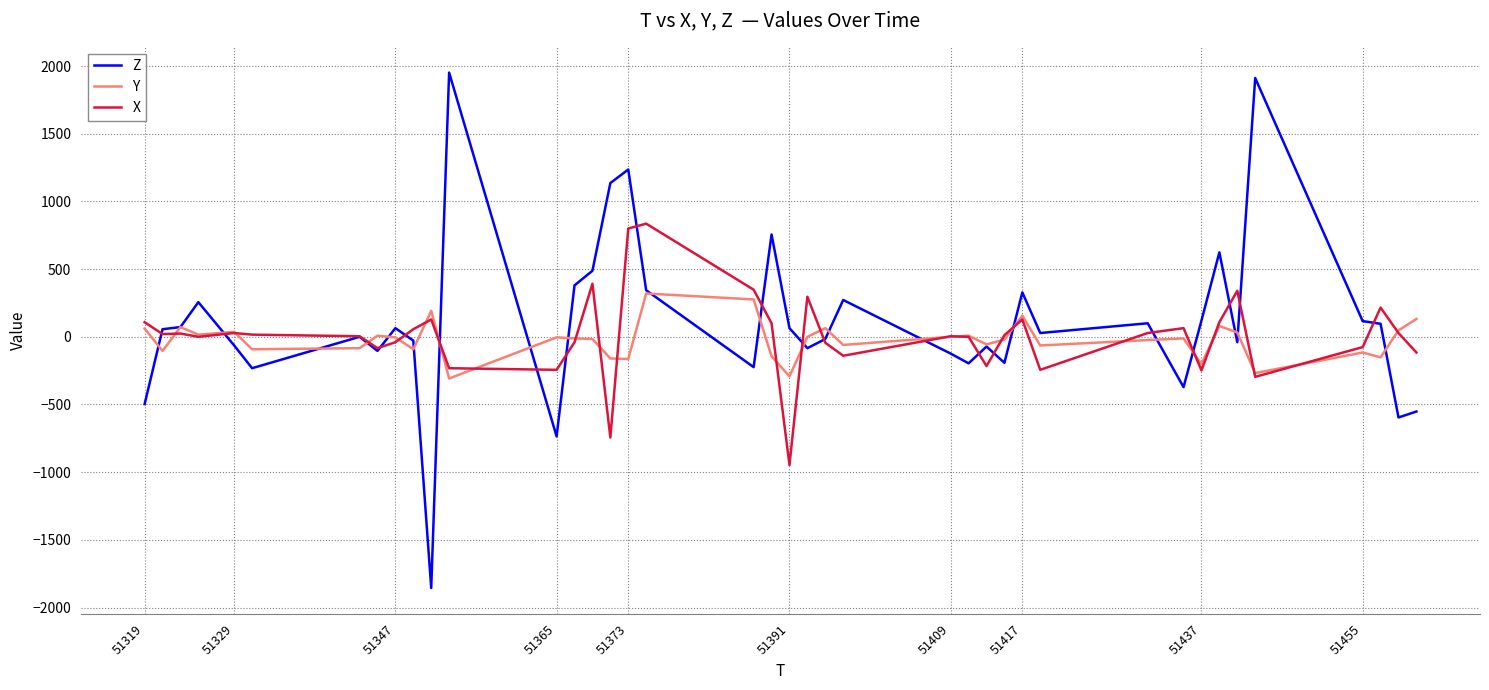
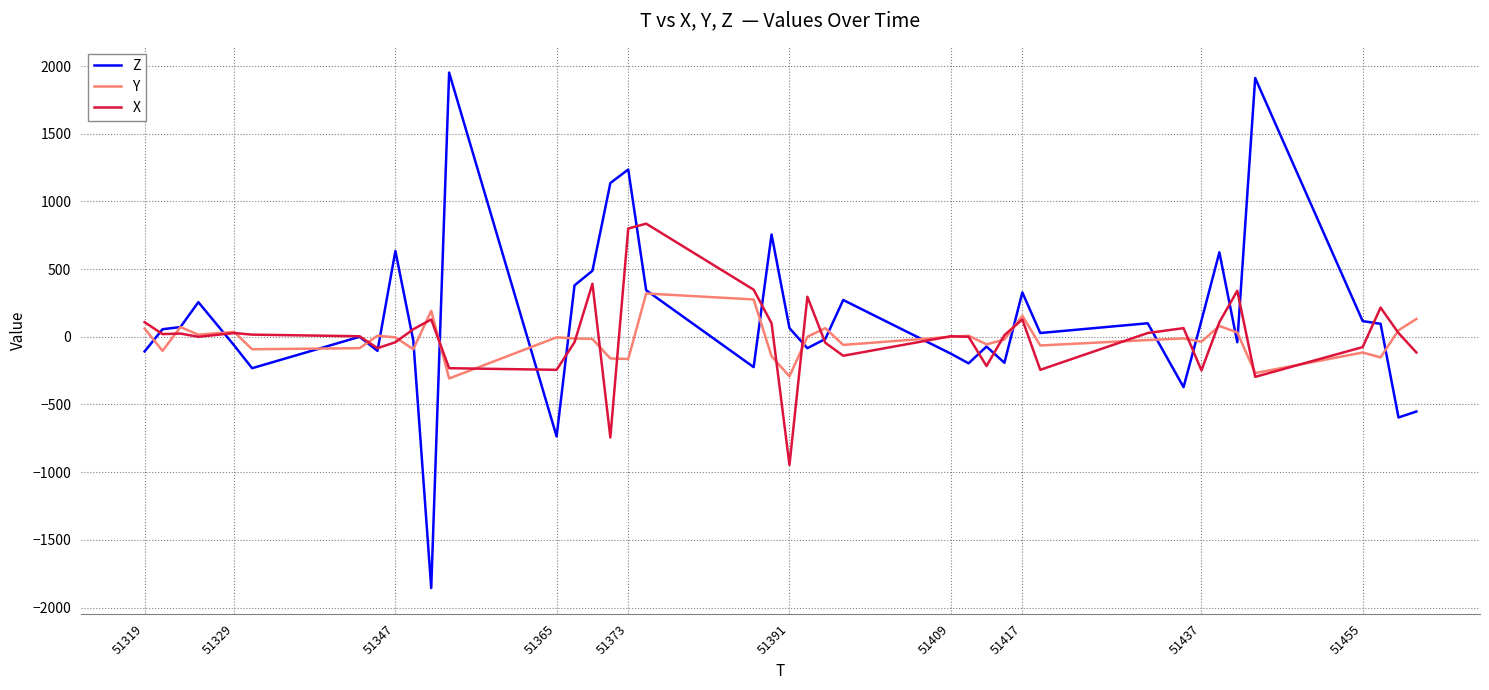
  {
    "Z": {
-     "51319": -500,
+     "51319": -110,
      "51329": -60,
-     "51347": 60,
+     "51347": 630,
      "51365": -740,
      "51373": 1240,
      "51391": 60,
      "51409": -120,
      "51417": 330,
      "51437": 120,
      "51455": 120
    },
    "Y": {
      "51319": 60,
      "51347": 0,
      "51365": 0,
      "51373": -160,
      "51391": -290,
      "51417": 160,
-     "51437": -200,
+     "51437": -40,
      "51455": -120
    },
    "X": {
      "51319": 110,
      "51347": -40,
      "51365": -240,
      "51373": 800,
      "51391": -950,
      "51417": 130,
      "51437": -250,
      "51455": -80
    }
  }
